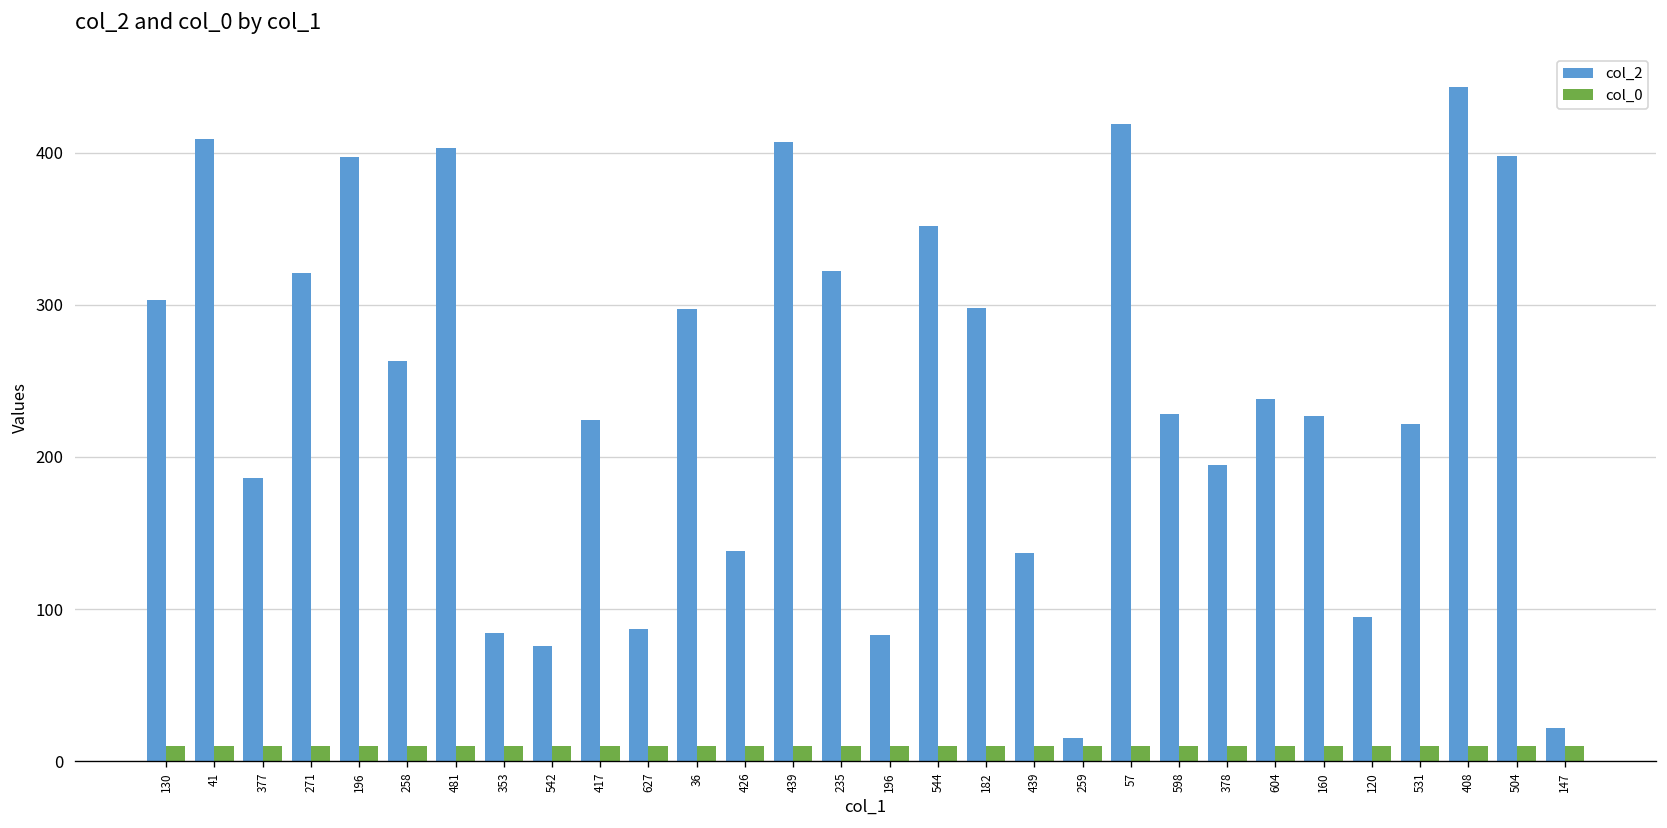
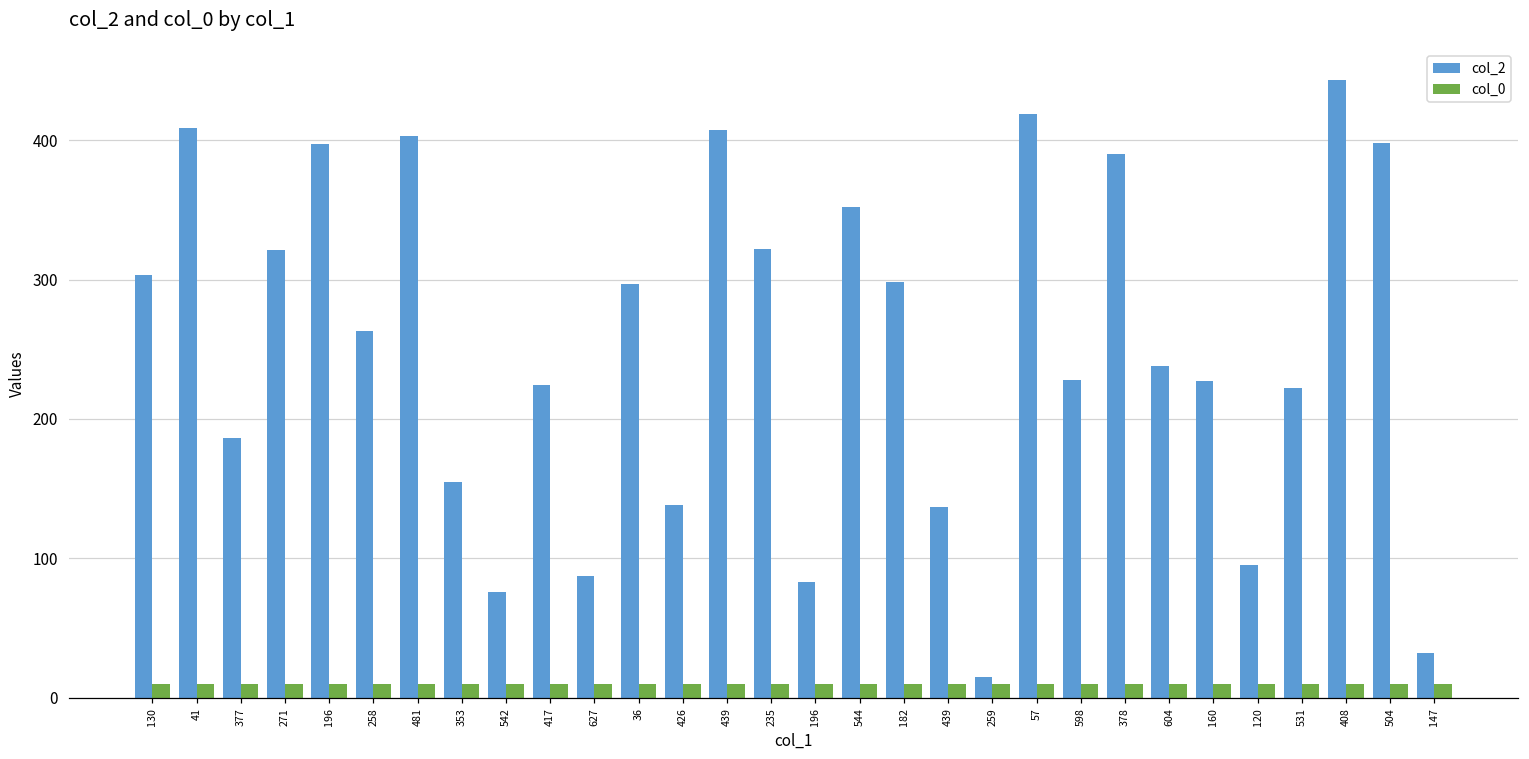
  {
    "col_2": {
      "130": 303,
      "41": 409,
      "377": 186,
      "271": 321,
      "258": 263,
      "481": 403,
-     "353": 84,
+     "353": 155,
      "542": 76,
      "417": 224,
      "627": 87,
      "36": 297,
      "426": 138,
      "235": 322,
      "544": 352,
      "182": 298,
      "259": 15,
      "57": 419,
      "598": 228,
-     "378": 195,
+     "378": 390,
      "604": 238,
      "160": 227,
      "120": 95,
      "531": 222,
      "408": 443,
      "504": 398,
-     "147": 22
+     "147": 32
    },
    "col_0": {
      "130": 10,
      "41": 10,
      "377": 10,
      "271": 10,
      "258": 10,
      "481": 10,
      "353": 10,
      "542": 10,
      "417": 10,
      "627": 10,
      "36": 10,
      "426": 10,
      "235": 10,
      "544": 10,
      "182": 10,
      "259": 10,
      "57": 10,
      "598": 10,
      "378": 10,
      "604": 10,
      "160": 10,
      "120": 10,
      "531": 10,
      "408": 10,
      "504": 10,
      "147": 10
    }
  }
